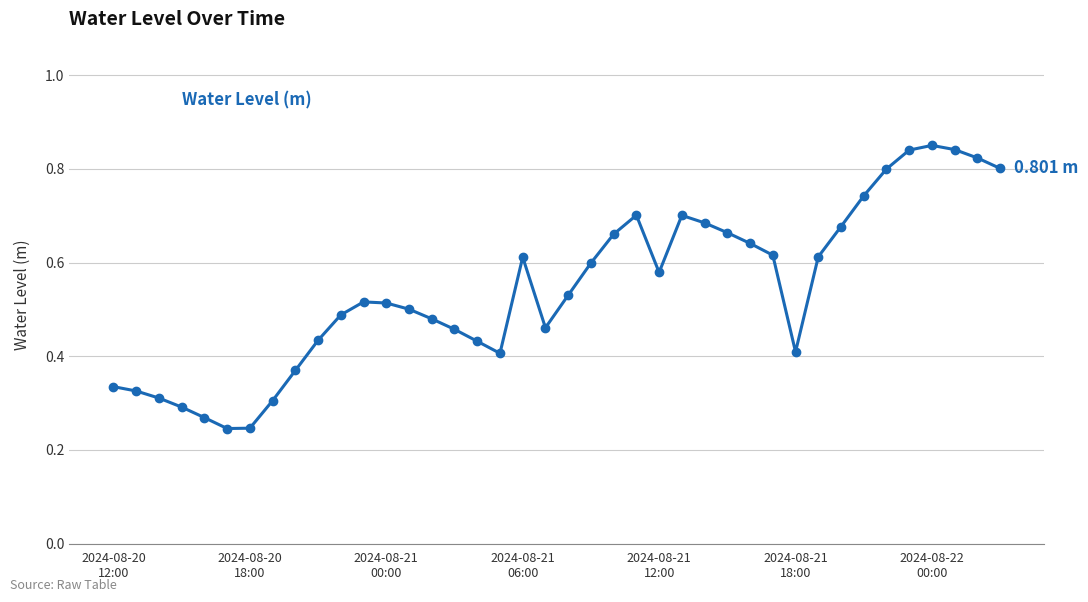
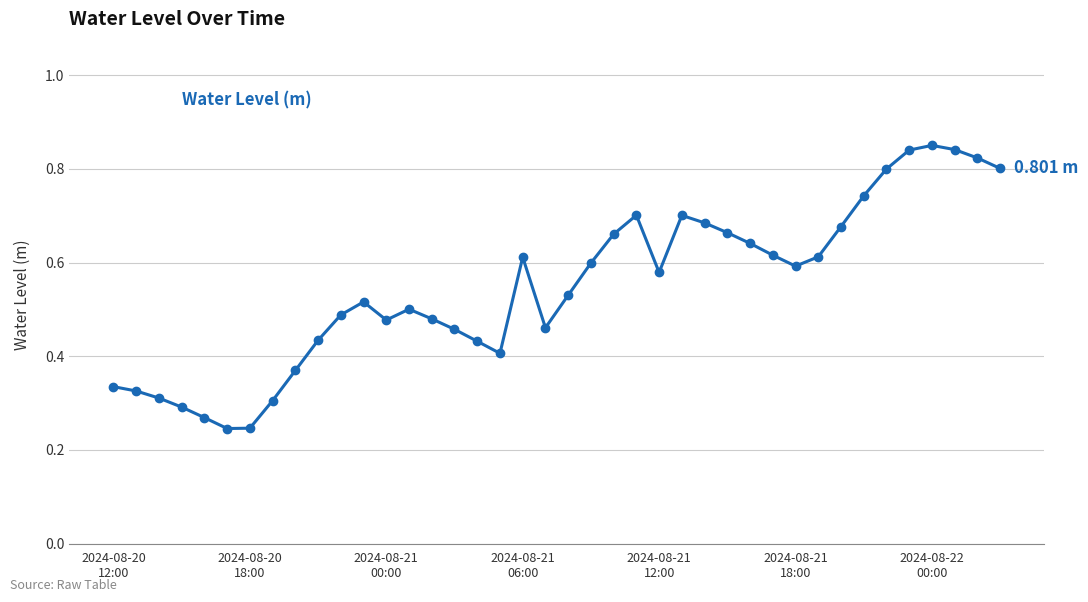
  {
    "2024-08-20 12:00": 0.34,
    "2024-08-20 18:00": 0.25,
-   "2024-08-21 00:00": 0.51,
+   "2024-08-21 00:00": 0.48,
    "2024-08-21 06:00": 0.61,
    "2024-08-21 12:00": 0.58,
-   "2024-08-21 18:00": 0.41,
+   "2024-08-21 18:00": 0.59,
    "2024-08-22 00:00": 0.85
  }
